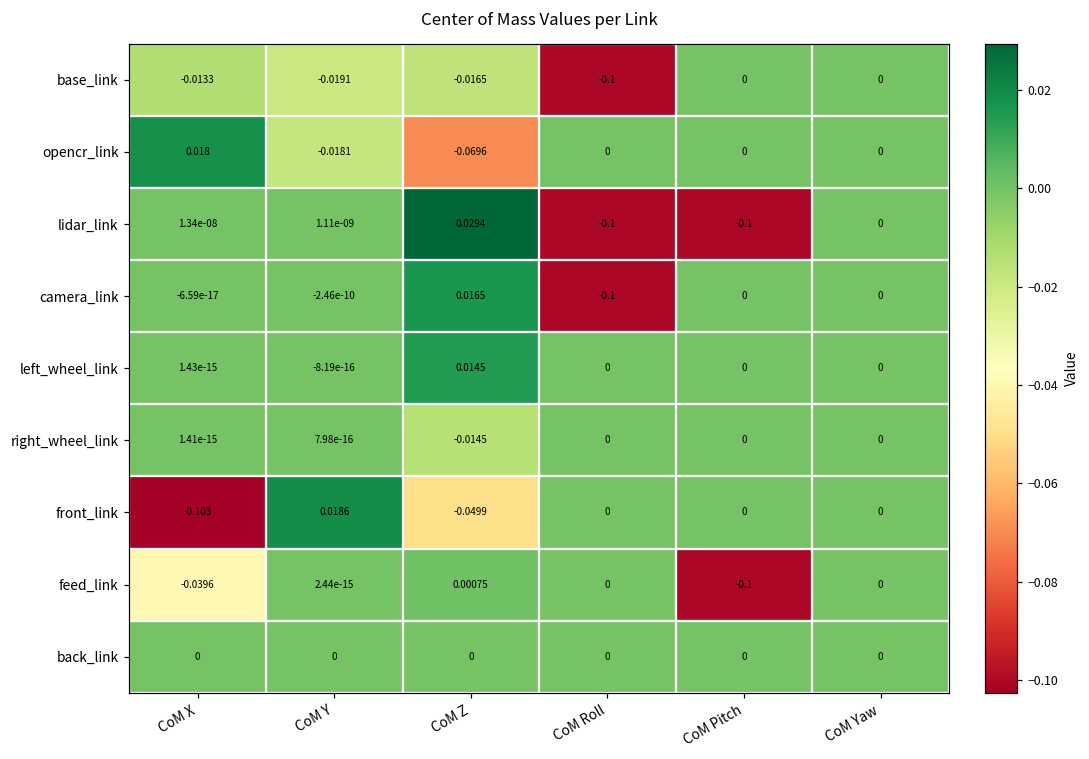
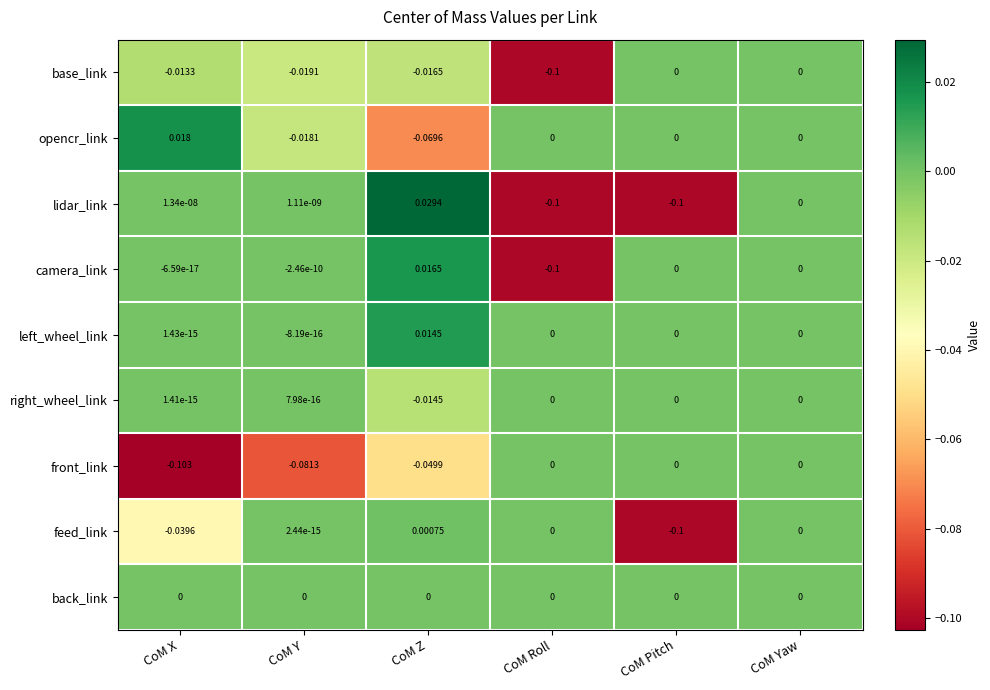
  {
    "base_link": {
      "CoM X": "-0.0133",
      "CoM Y": "-0.0191",
      "CoM Z": "-0.0165",
      "CoM Roll": "-0.1",
      "CoM Pitch": "0",
      "CoM Yaw": "0"
    },
    "opencr_link": {
      "CoM X": "0.018",
      "CoM Y": "-0.0181",
      "CoM Z": "-0.0696",
      "CoM Roll": "0",
      "CoM Pitch": "0",
      "CoM Yaw": "0"
    },
    "lidar_link": {
      "CoM X": "1.34e-08",
      "CoM Y": "1.11e-09",
      "CoM Z": "0.0294",
      "CoM Roll": "-0.1",
      "CoM Pitch": "-0.1",
      "CoM Yaw": "0"
    },
    "camera_link": {
      "CoM X": "-6.59e-17",
      "CoM Y": "-2.46e-10",
      "CoM Z": "0.0165",
      "CoM Roll": "-0.1",
      "CoM Pitch": "0",
      "CoM Yaw": "0"
    },
    "left_wheel_link": {
      "CoM X": "1.43e-15",
      "CoM Y": "-8.19e-16",
      "CoM Z": "0.0145",
      "CoM Roll": "0",
      "CoM Pitch": "0",
      "CoM Yaw": "0"
    },
    "right_wheel_link": {
      "CoM X": "1.41e-15",
      "CoM Y": "7.98e-16",
      "CoM Z": "-0.0145",
      "CoM Roll": "0",
      "CoM Pitch": "0",
      "CoM Yaw": "0"
    },
    "front_link": {
      "CoM X": "-0.103",
-     "CoM Y": "0.0186",
+     "CoM Y": "-0.0813",
      "CoM Z": "-0.0499",
      "CoM Roll": "0",
      "CoM Pitch": "0",
      "CoM Yaw": "0"
    },
    "feed_link": {
      "CoM X": "-0.0396",
      "CoM Y": "2.44e-15",
      "CoM Z": "0.00075",
      "CoM Roll": "0",
      "CoM Pitch": "-0.1",
      "CoM Yaw": "0"
    },
    "back_link": {
      "CoM X": "0",
      "CoM Y": "0",
      "CoM Z": "0",
      "CoM Roll": "0",
      "CoM Pitch": "0",
      "CoM Yaw": "0"
    }
  }
